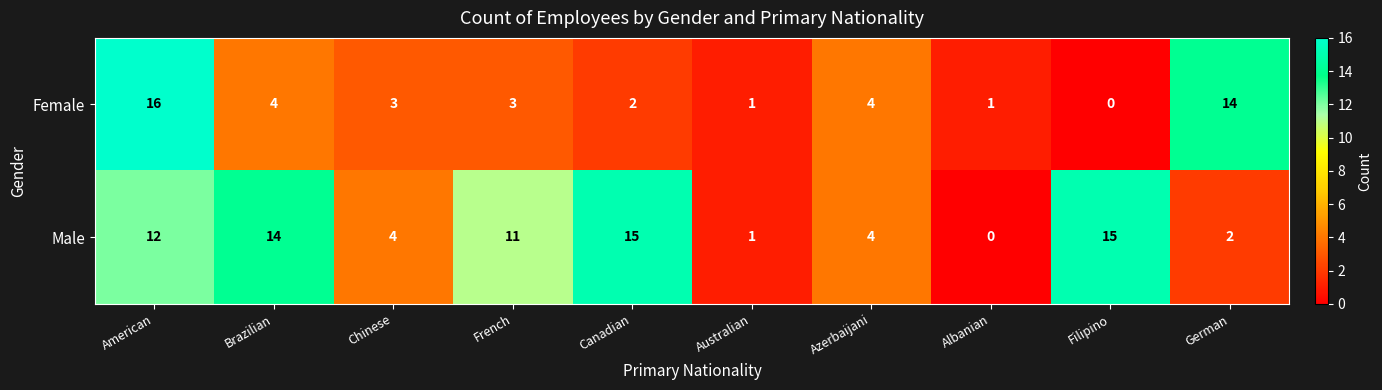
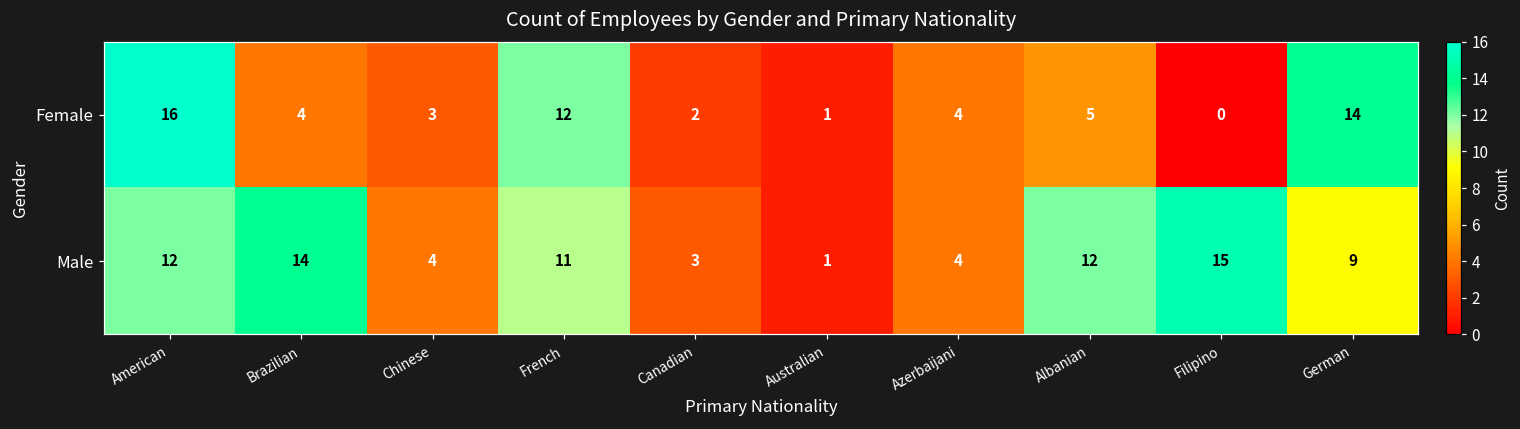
  {
    "Female": {
      "American": 16,
      "Brazilian": 4,
      "Chinese": 3,
-     "French": 3,
+     "French": 12,
      "Canadian": 2,
      "Australian": 1,
      "Azerbaijani": 4,
-     "Albanian": 1,
+     "Albanian": 5,
      "Filipino": 0,
      "German": 14
    },
    "Male": {
      "American": 12,
      "Brazilian": 14,
      "Chinese": 4,
      "French": 11,
-     "Canadian": 15,
+     "Canadian": 3,
      "Australian": 1,
      "Azerbaijani": 4,
-     "Albanian": 0,
+     "Albanian": 12,
      "Filipino": 15,
-     "German": 2
+     "German": 9
    }
  }
